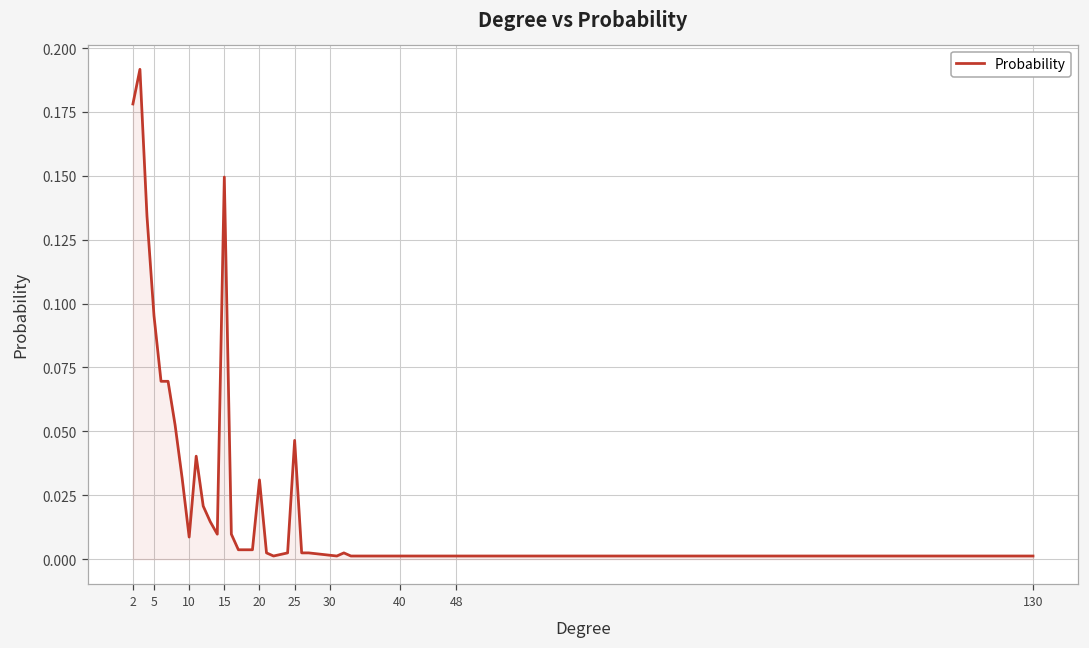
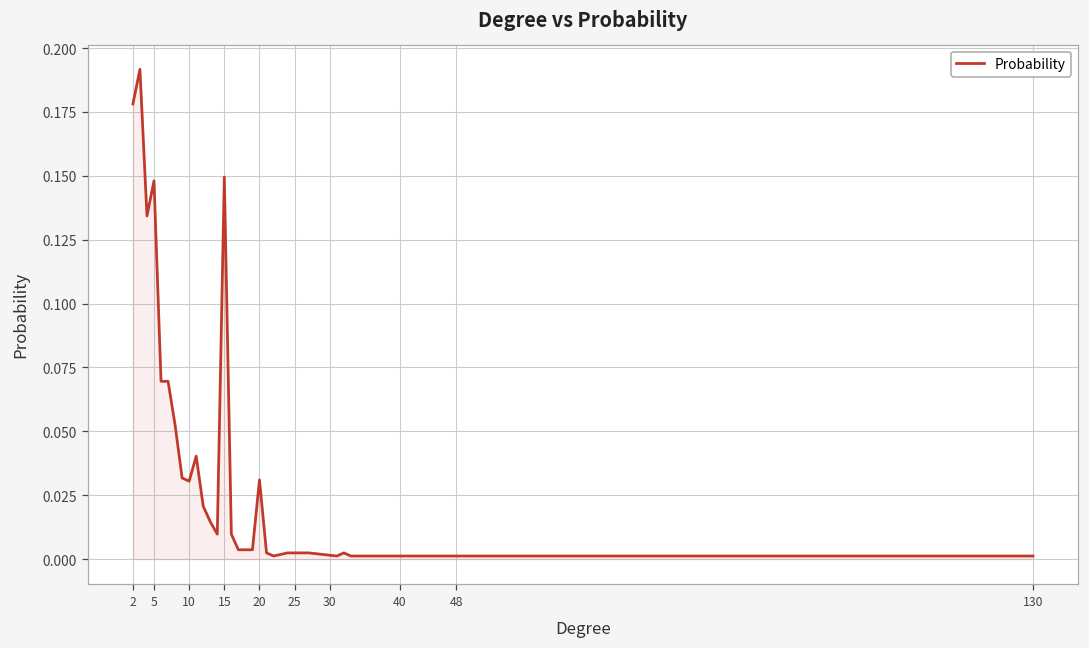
  {
    "2": 0.178,
-   "5": 0.095,
-   "10": 0.009,
+   "5": 0.148,
+   "10": 0.031,
    "15": 0.150,
    "20": 0.031,
-   "25": 0.046,
+   "25": 0.002,
    "40": 0.001,
    "48": 0.001,
    "130": 0.001
  }
